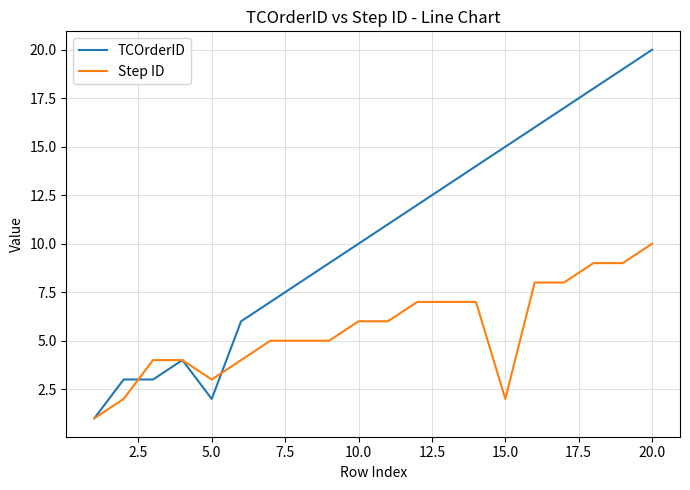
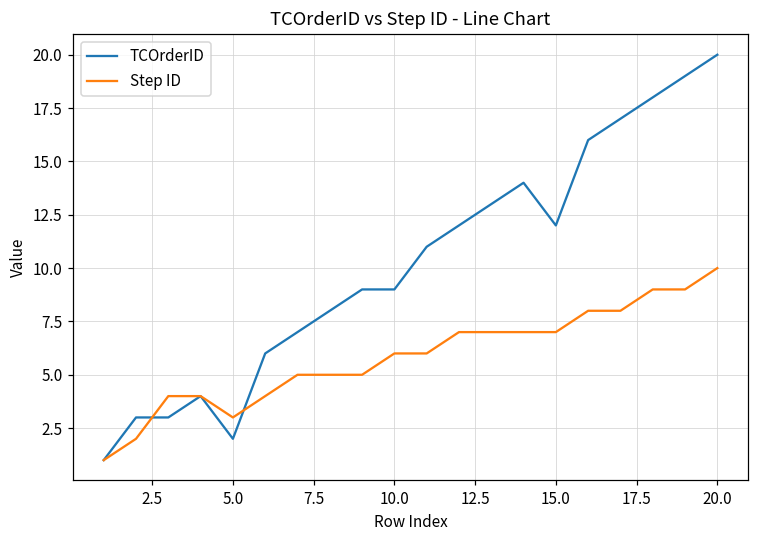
  {
    "TCOrderID": {
      "5.0": 2,
-     "10.0": 10,
-     "15.0": 15,
+     "10.0": 9,
+     "15.0": 12,
      "20.0": 20
    },
    "Step ID": {
      "5.0": 3,
      "10.0": 6,
-     "15.0": 2,
+     "15.0": 7,
      "20.0": 10
    }
  }
